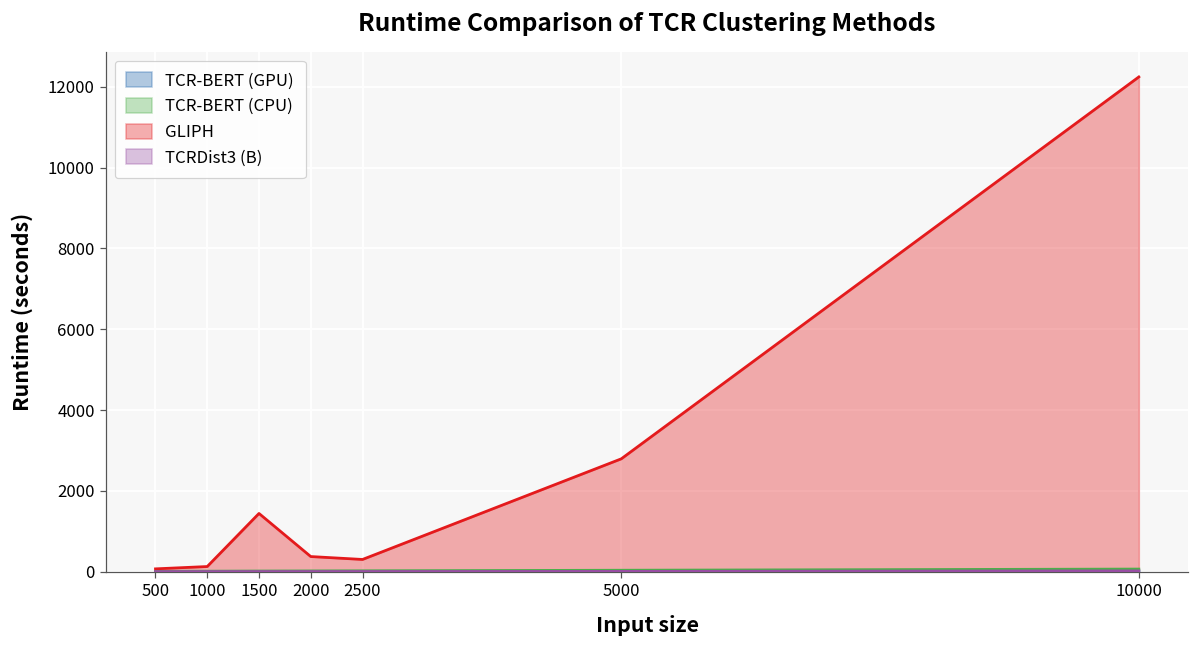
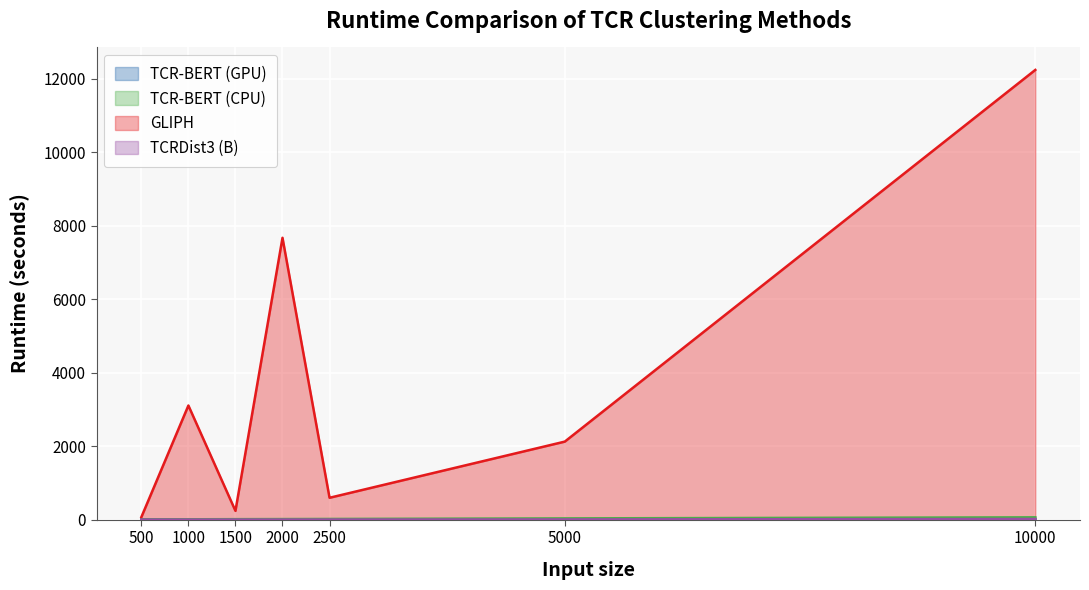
  {
    "GLIPH": {
-     "1000": 100,
-     "1500": 1400,
-     "2000": 400,
-     "2500": 300,
-     "5000": 2800,
+     "1000": 3100,
+     "1500": 200,
+     "2000": 7700,
+     "2500": 600,
+     "5000": 2100,
      "10000": 12200
    }
  }
